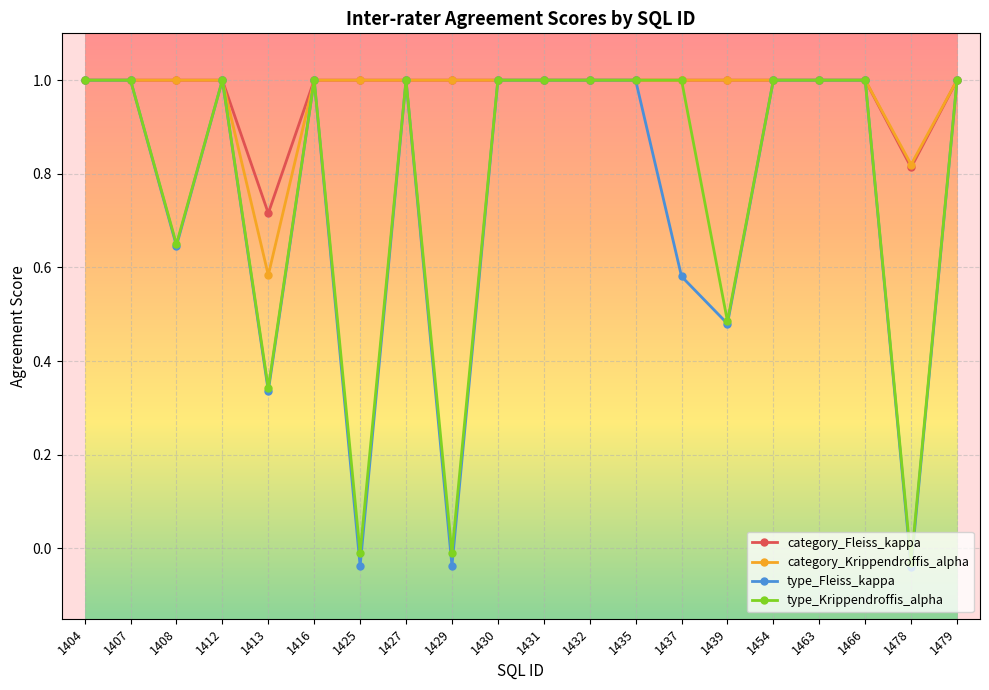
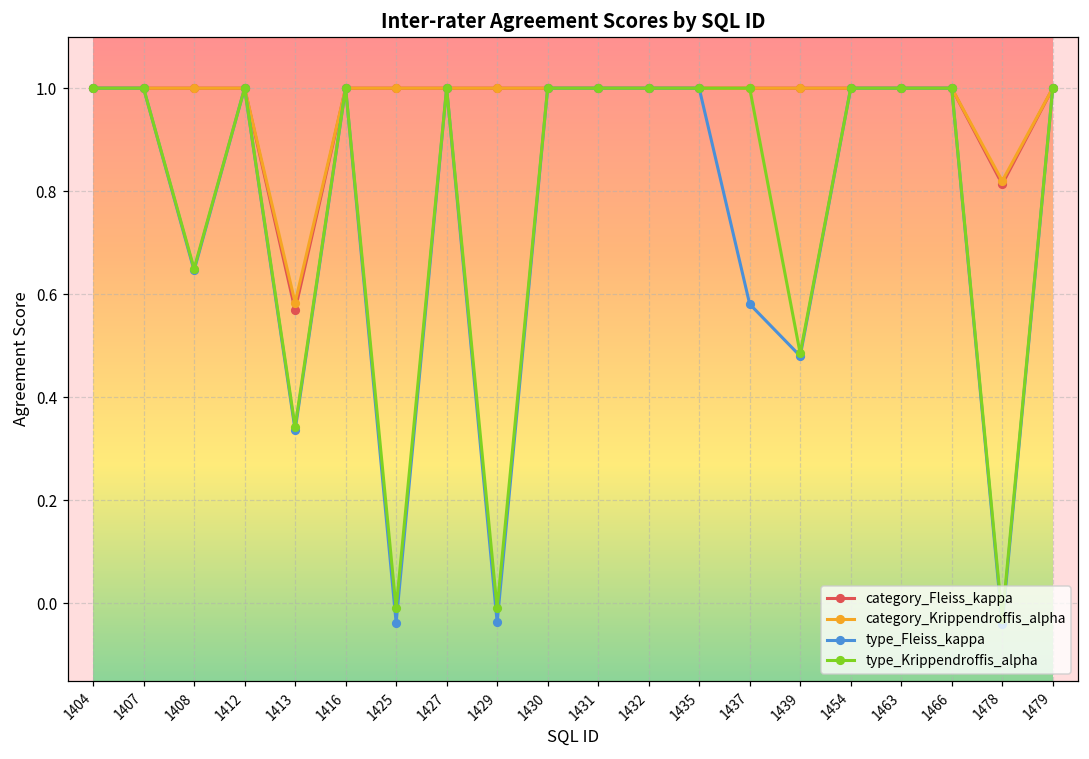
  {
    "category_Fleiss_kappa": {
-     "1413": 0.72,
+     "1413": 0.57,
      "1478": 0.81
    },
    "category_Krippendroffis_alpha": {
      "1413": 0.58,
      "1478": 0.82
    },
    "type_Fleiss_kappa": {
      "1413": 0.34,
      "1425": -0.04,
      "1429": -0.04,
      "1437": 0.58
    },
    "type_Krippendroffis_alpha": {
      "1413": 0.34,
      "1425": -0.01,
      "1429": -0.01
    }
  }
